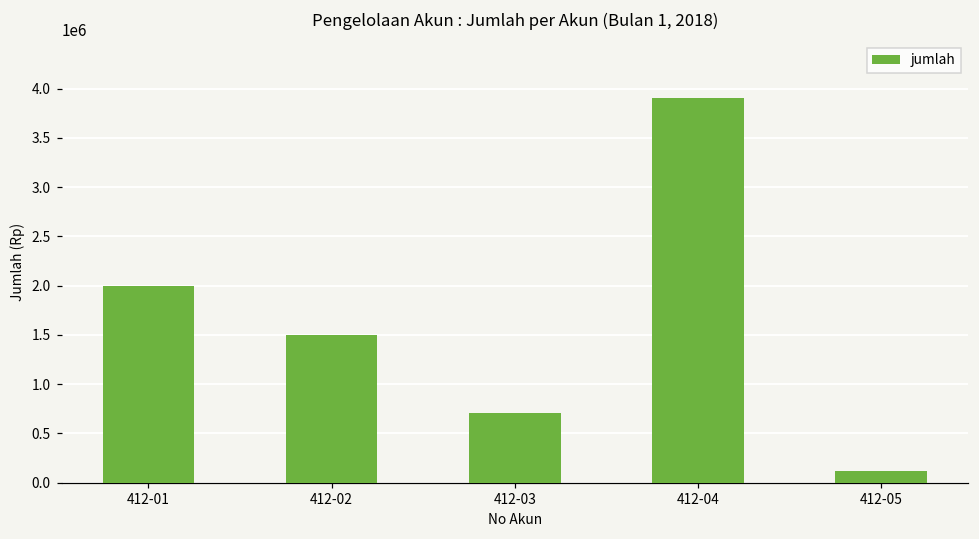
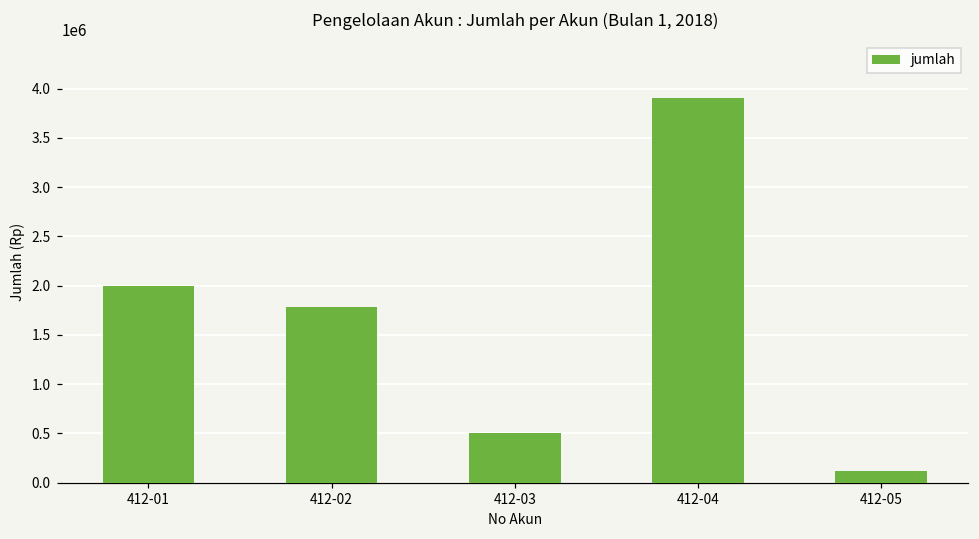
  {
    "412-01": 2000000,
-   "412-02": 1500000,
-   "412-03": 700000,
+   "412-02": 1800000,
+   "412-03": 500000,
    "412-04": 3900000,
    "412-05": 100000
  }
